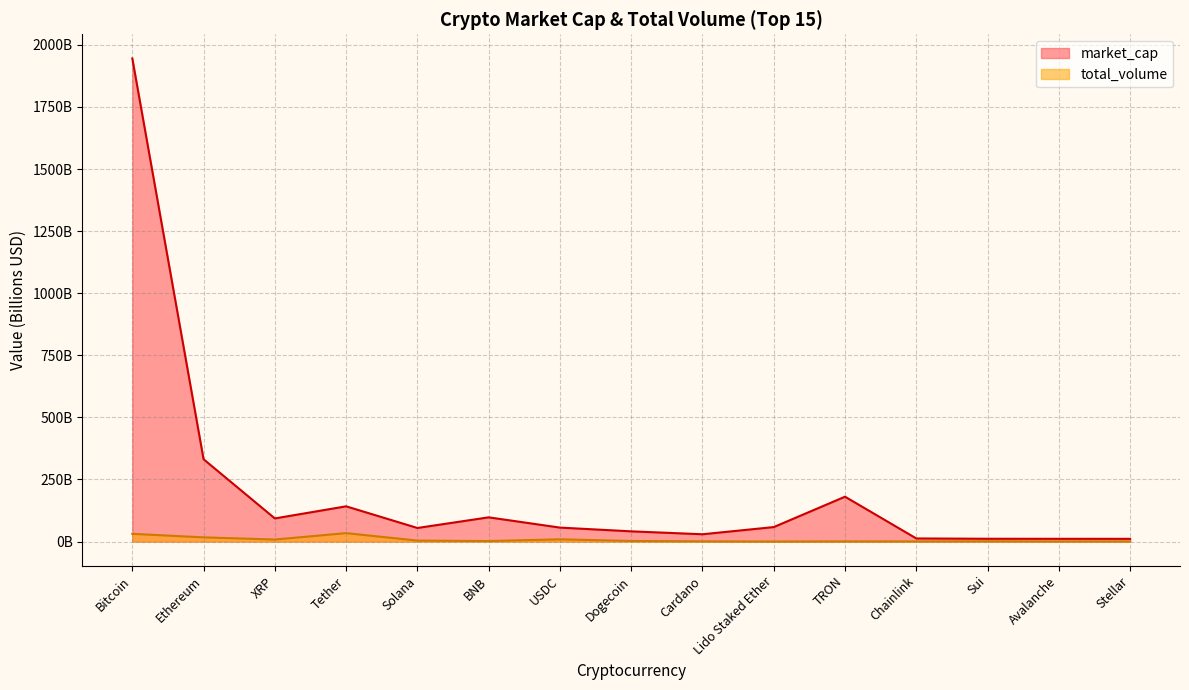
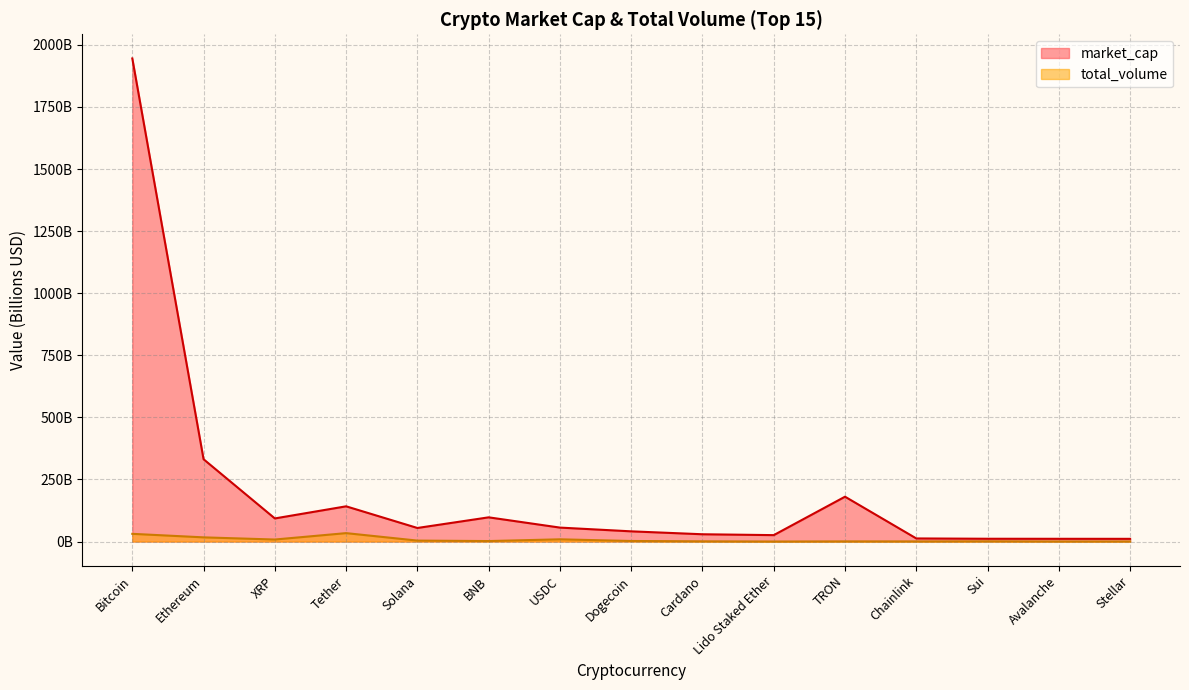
  {
    "market_cap": {
      "Bitcoin": 1950000000000,
      "Ethereum": 330000000000,
      "XRP": 90000000000,
      "Tether": 140000000000,
      "Solana": 50000000000,
      "BNB": 100000000000,
      "USDC": 60000000000,
      "Dogecoin": 40000000000,
      "Cardano": 30000000000,
-     "Lido Staked Ether": 60000000000,
+     "Lido Staked Ether": 30000000000,
      "TRON": 180000000000,
      "Chainlink": 10000000000,
      "Avalanche": 10000000000,
      "Stellar": 10000000000
    },
    "total_volume": {
      "Bitcoin": 30000000000,
      "Ethereum": 20000000000,
      "XRP": 10000000000,
      "Tether": 30000000000,
      "Solana": 0,
      "BNB": 0,
      "USDC": 10000000000,
      "Dogecoin": 0,
      "Cardano": 0,
      "Lido Staked Ether": 0,
      "TRON": 0,
      "Chainlink": 0,
      "Avalanche": 0,
      "Stellar": 0
    }
  }
